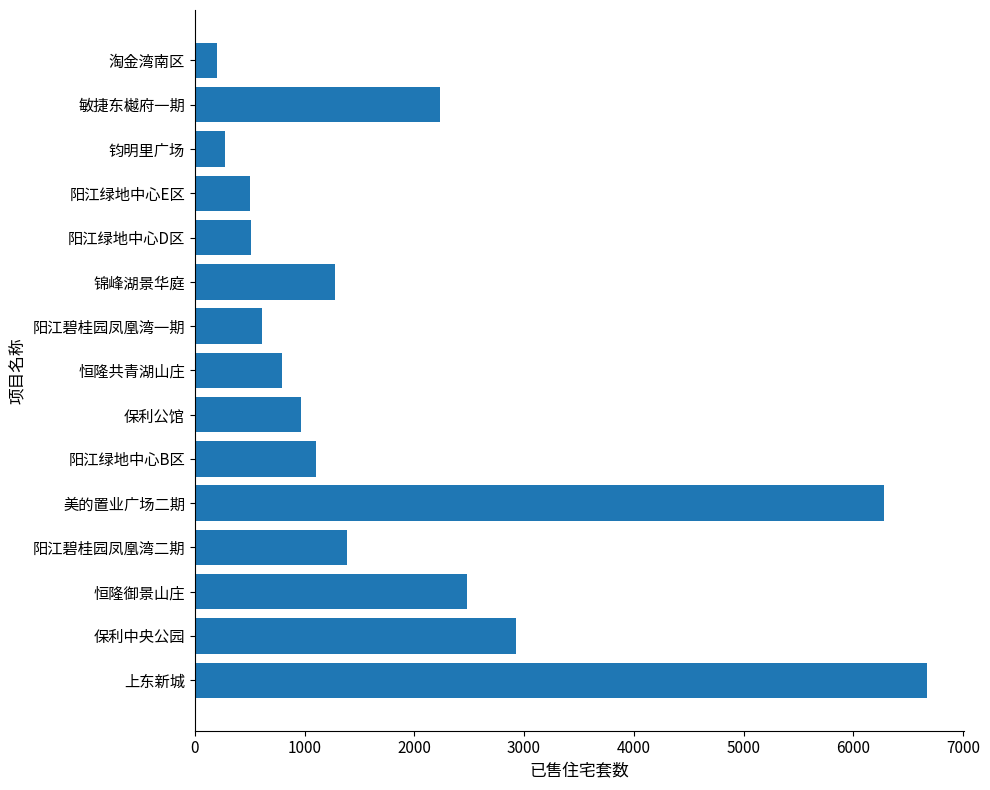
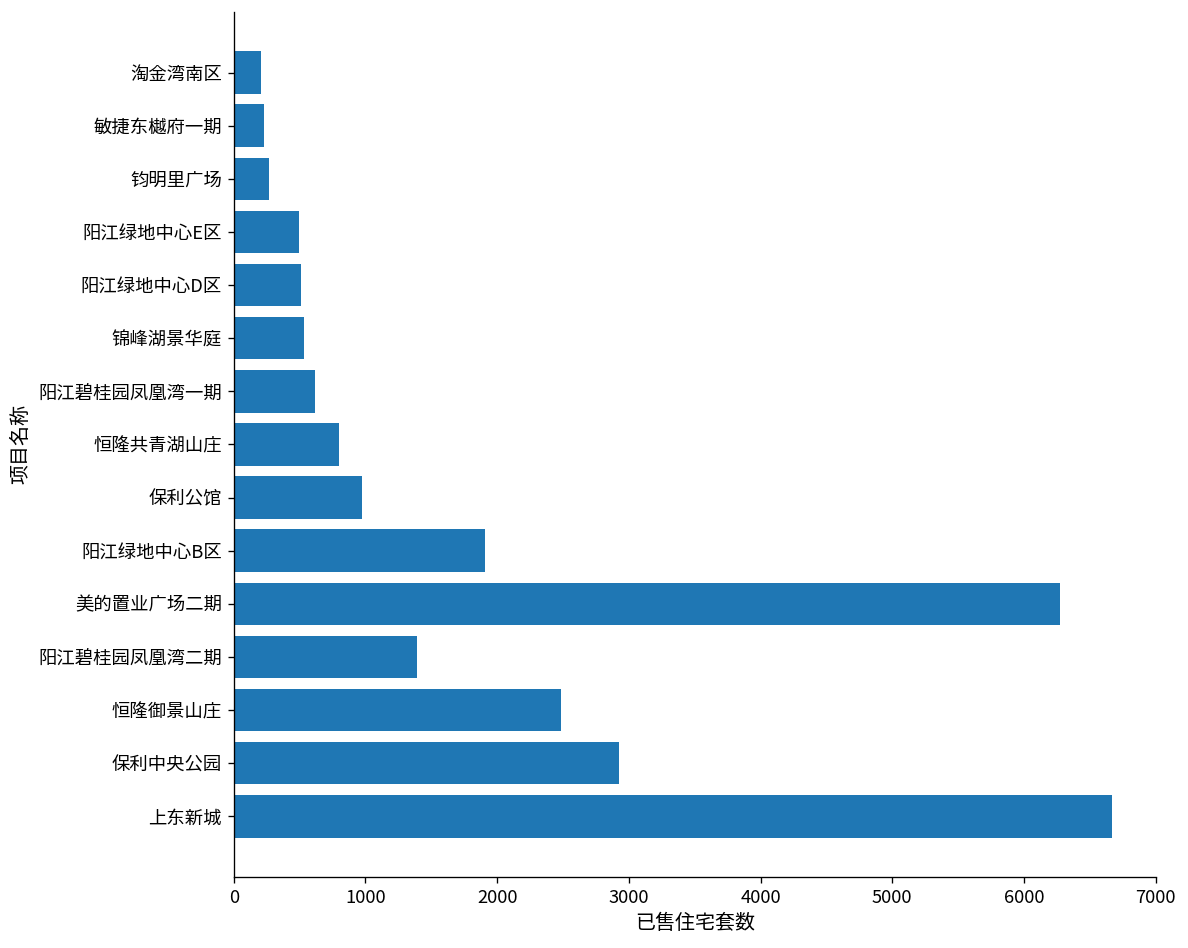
  {
    "淘金湾南区": 210,
-   "敏捷东樾府一期": 2230,
+   "敏捷东樾府一期": 230,
    "钧明里广场": 270,
    "阳江绿地中心E区": 500,
    "阳江绿地中心D区": 510,
-   "锦峰湖景华庭": 1280,
+   "锦峰湖景华庭": 530,
    "阳江碧桂园凤凰湾一期": 620,
    "恒隆共青湖山庄": 800,
    "保利公馆": 970,
-   "阳江绿地中心B区": 1110,
+   "阳江绿地中心B区": 1910,
    "美的置业广场二期": 6280,
    "阳江碧桂园凤凰湾二期": 1390,
    "恒隆御景山庄": 2480,
    "保利中央公园": 2930,
    "上东新城": 6670
  }
